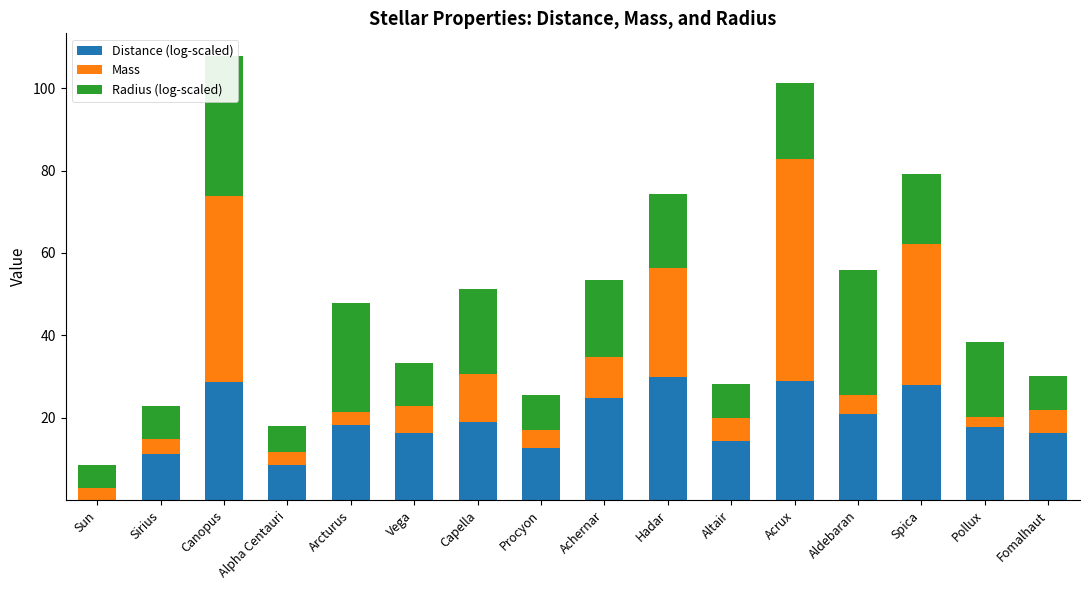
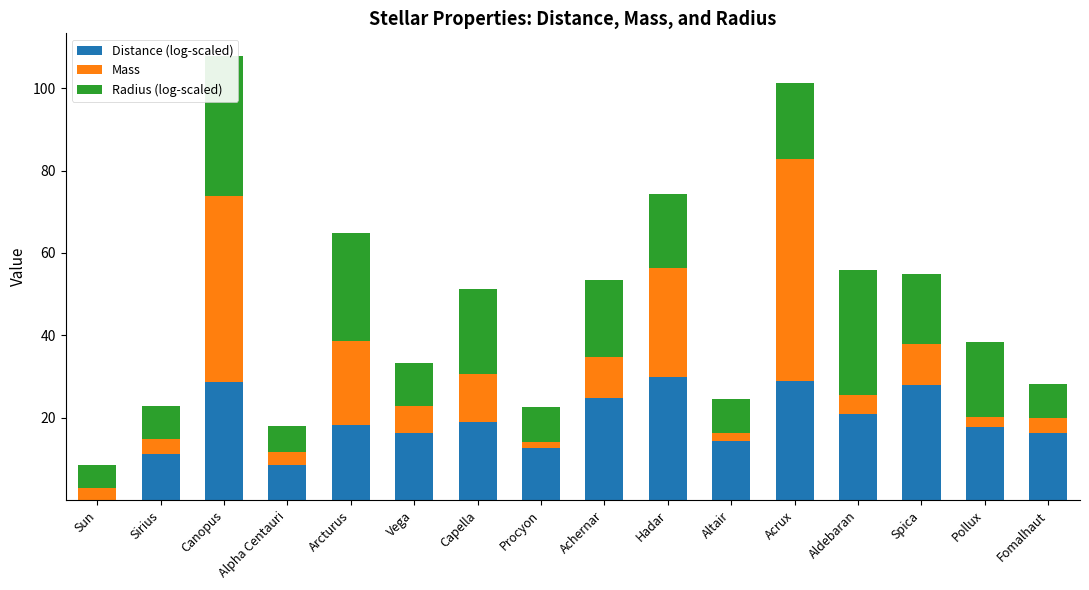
  {
    "Distance (log-scaled)": {
      "Sirius": 11,
      "Canopus": 29,
      "Alpha Centauri": 8,
      "Arcturus": 18,
      "Vega": 16,
      "Capella": 19,
      "Procyon": 13,
      "Achernar": 25,
      "Hadar": 30,
      "Altair": 14,
      "Acrux": 29,
      "Aldebaran": 21,
      "Spica": 28,
      "Pollux": 18,
      "Fomalhaut": 16
    },
    "Mass": {
      "Sun": 3,
      "Sirius": 4,
      "Canopus": 45,
      "Alpha Centauri": 3,
-     "Arcturus": 3,
+     "Arcturus": 20,
      "Vega": 7,
      "Capella": 12,
-     "Procyon": 5,
+     "Procyon": 2,
      "Achernar": 10,
      "Hadar": 26,
-     "Altair": 5,
+     "Altair": 2,
      "Acrux": 54,
      "Aldebaran": 5,
-     "Spica": 34,
+     "Spica": 10,
      "Pollux": 2,
-     "Fomalhaut": 6
+     "Fomalhaut": 4
    },
    "Radius (log-scaled)": {
      "Sun": 6,
      "Sirius": 8,
      "Alpha Centauri": 6,
      "Arcturus": 26,
      "Vega": 10,
      "Capella": 21,
      "Procyon": 9,
      "Achernar": 19,
      "Hadar": 18,
      "Altair": 8,
      "Acrux": 18,
      "Aldebaran": 30,
      "Spica": 17,
      "Pollux": 18,
      "Fomalhaut": 8
    }
  }
